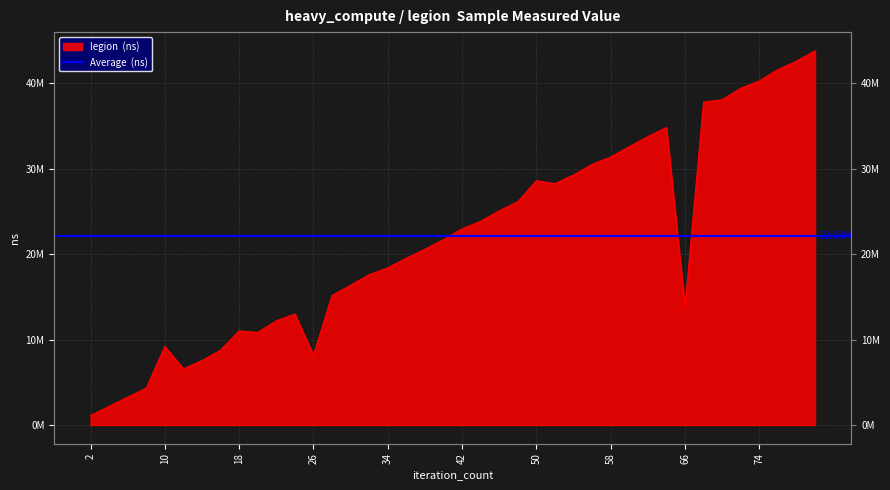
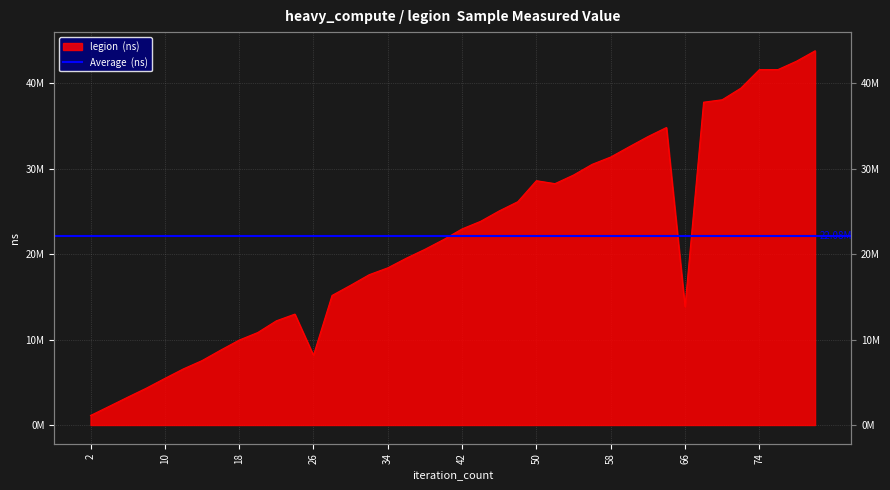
  {
    "2": 1000000,
-   "10": 9000000,
-   "18": 11000000,
+   "10": 5000000,
+   "18": 10000000,
    "26": 8000000,
    "34": 18000000,
    "42": 23000000,
    "50": 29000000,
    "58": 31000000,
    "66": 14000000,
-   "74": 40000000
+   "74": 42000000
  }
